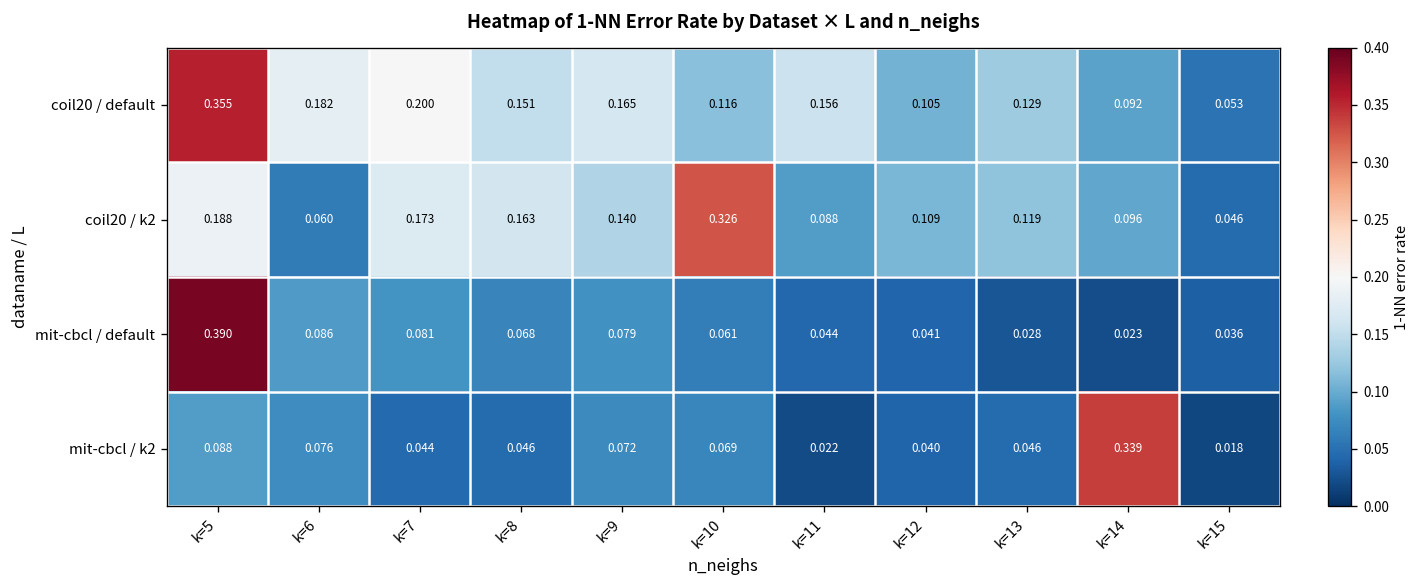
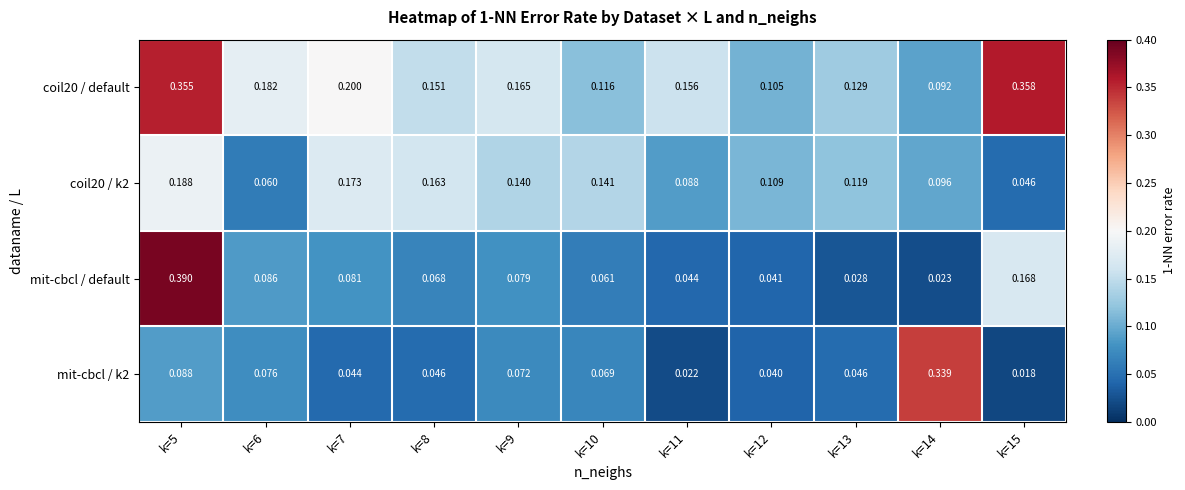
  {
    "coil20 / default": {
      "k=5": 0.355,
      "k=6": 0.182,
      "k=7": 0.200,
      "k=8": 0.151,
      "k=9": 0.165,
      "k=10": 0.116,
      "k=11": 0.156,
      "k=12": 0.105,
      "k=13": 0.129,
      "k=14": 0.092,
-     "k=15": 0.053
+     "k=15": 0.358
    },
    "coil20 / k2": {
      "k=5": 0.188,
      "k=6": 0.060,
      "k=7": 0.173,
      "k=8": 0.163,
      "k=9": 0.140,
-     "k=10": 0.326,
+     "k=10": 0.141,
      "k=11": 0.088,
      "k=12": 0.109,
      "k=13": 0.119,
      "k=14": 0.096,
      "k=15": 0.046
    },
    "mit-cbcl / default": {
      "k=5": 0.390,
      "k=6": 0.086,
      "k=7": 0.081,
      "k=8": 0.068,
      "k=9": 0.079,
      "k=10": 0.061,
      "k=11": 0.044,
      "k=12": 0.041,
      "k=13": 0.028,
      "k=14": 0.023,
-     "k=15": 0.036
+     "k=15": 0.168
    },
    "mit-cbcl / k2": {
      "k=5": 0.088,
      "k=6": 0.076,
      "k=7": 0.044,
      "k=8": 0.046,
      "k=9": 0.072,
      "k=10": 0.069,
      "k=11": 0.022,
      "k=12": 0.040,
      "k=13": 0.046,
      "k=14": 0.339,
      "k=15": 0.018
    }
  }
